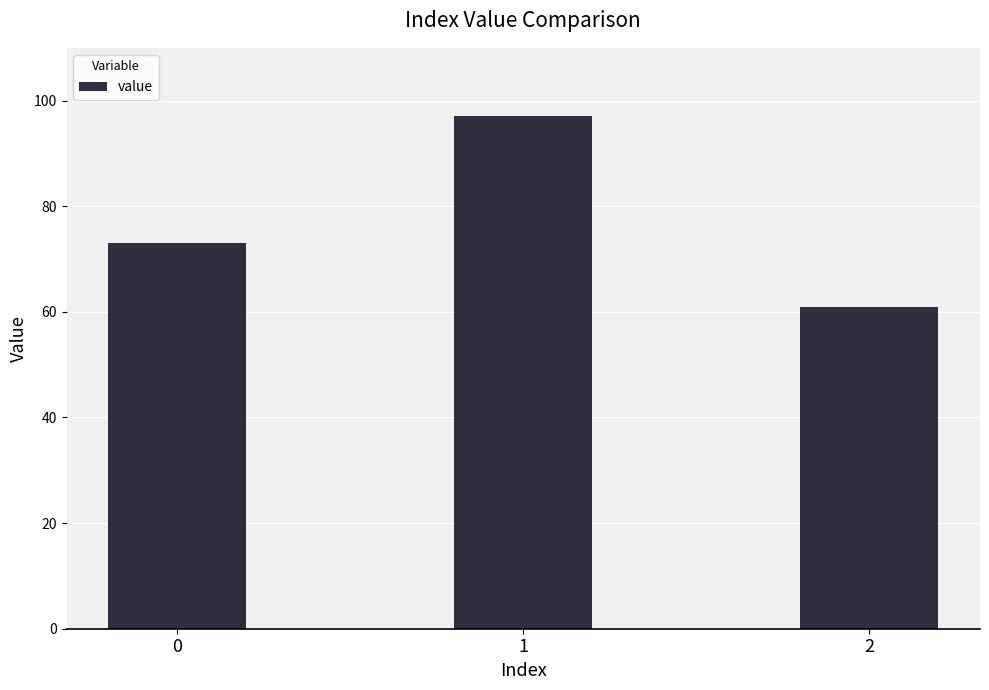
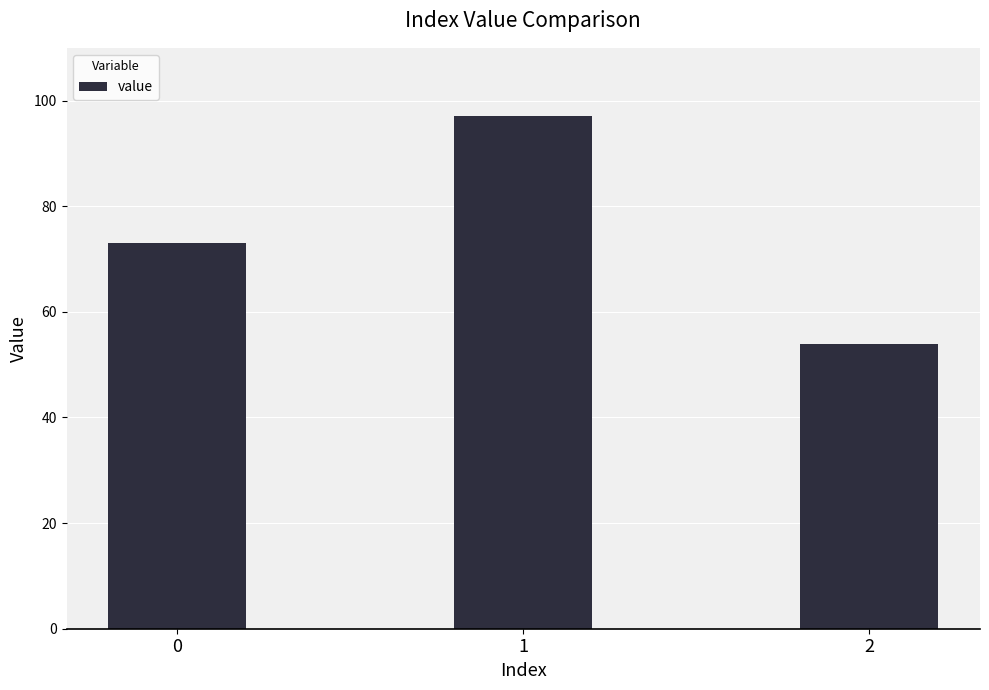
  {
    "0": 73,
    "1": 97,
-   "2": 61
+   "2": 54
  }
